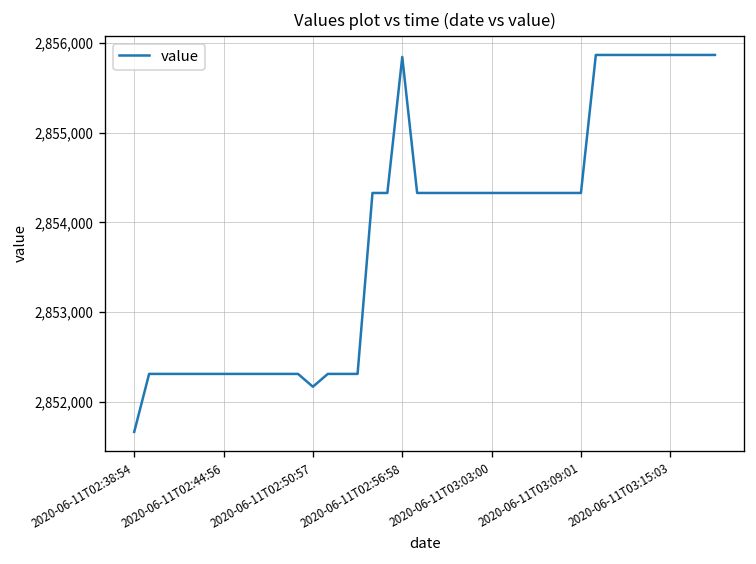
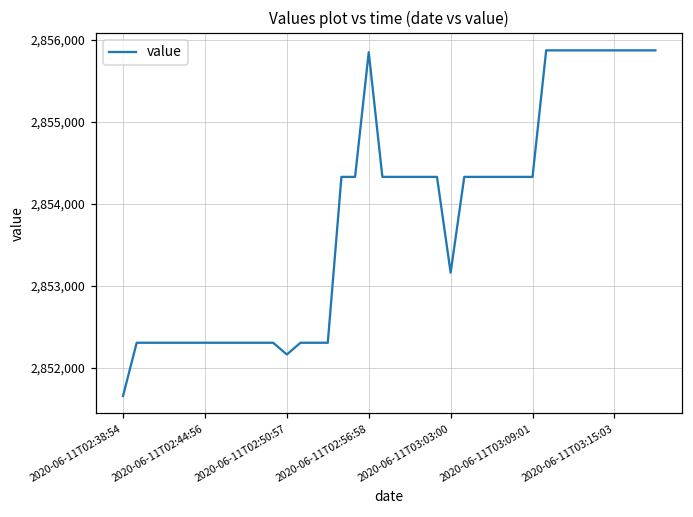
  {
    "2020-06-11T02:38:54": "2,851,700",
    "2020-06-11T02:44:56": "2,852,300",
    "2020-06-11T02:50:57": "2,852,200",
    "2020-06-11T02:56:58": "2,855,800",
-   "2020-06-11T03:03:00": "2,854,300",
+   "2020-06-11T03:03:00": "2,853,200",
    "2020-06-11T03:09:01": "2,854,300",
    "2020-06-11T03:15:03": "2,855,900"
  }
